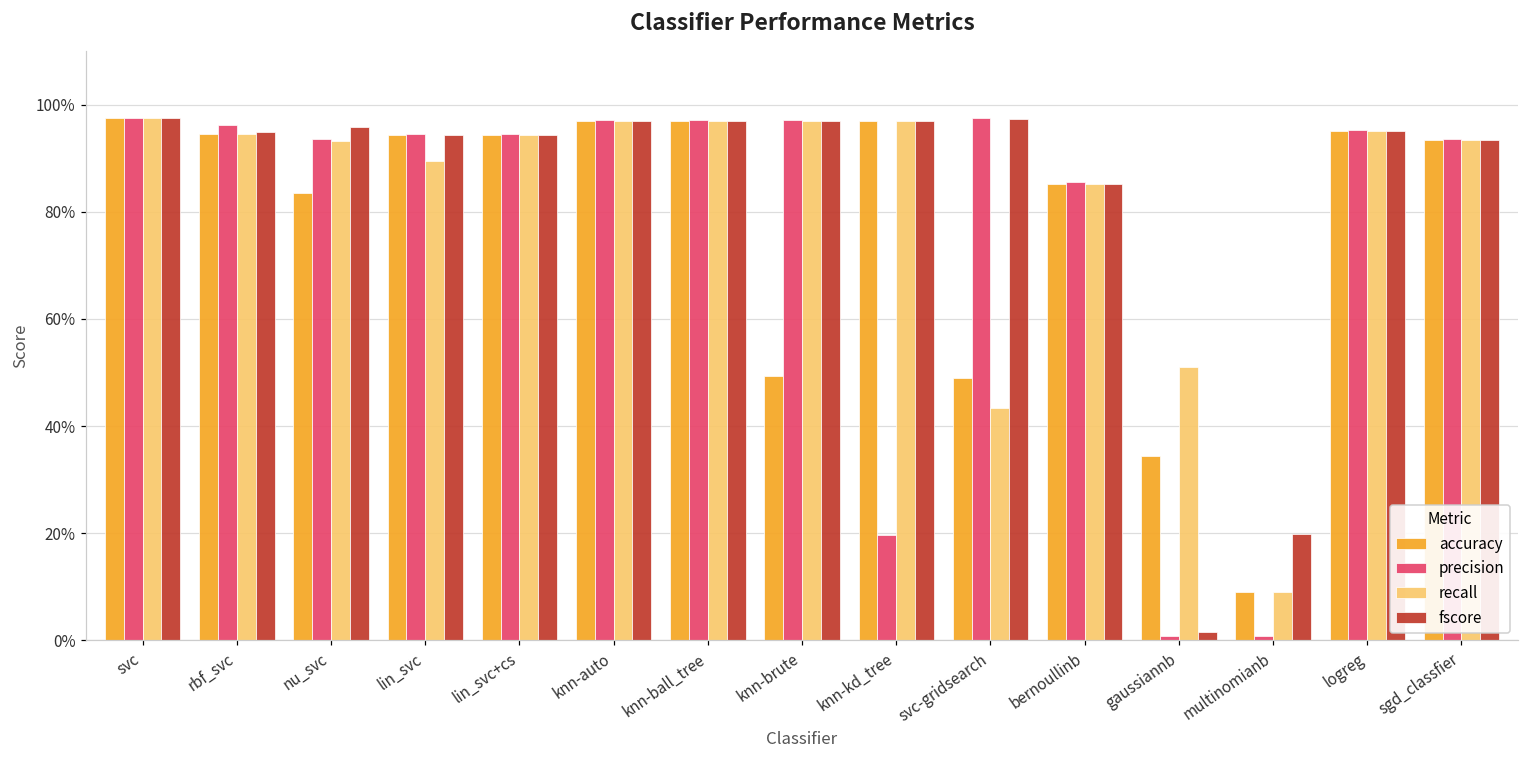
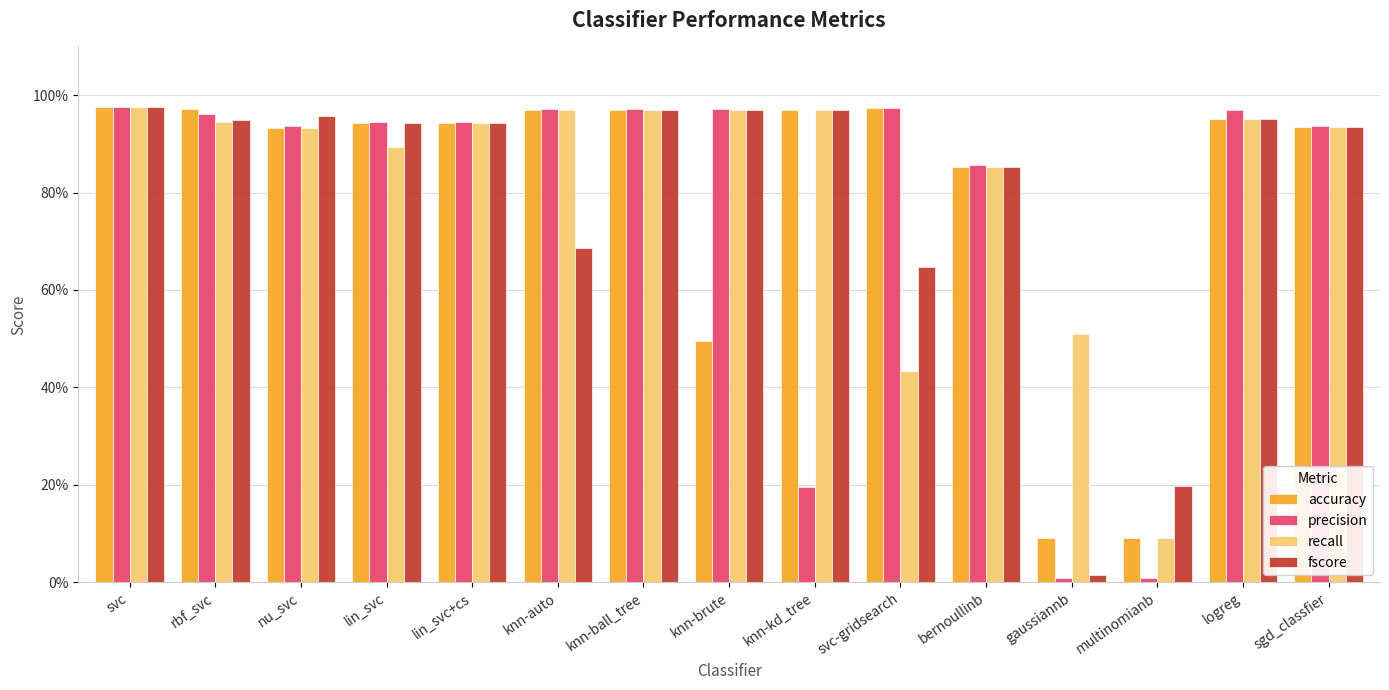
  {
    "accuracy": {
      "svc": "97%",
-     "rbf_svc": "94%",
-     "nu_svc": "84%",
+     "rbf_svc": "97%",
+     "nu_svc": "93%",
      "lin_svc": "94%",
      "lin_svc+cs": "94%",
      "knn-auto": "97%",
      "knn-ball_tree": "97%",
      "knn-brute": "49%",
      "knn-kd_tree": "97%",
-     "svc-gridsearch": "49%",
+     "svc-gridsearch": "97%",
      "bernoullinb": "85%",
-     "gaussiannb": "34%",
+     "gaussiannb": "9%",
      "multinomianb": "9%",
      "logreg": "95%",
      "sgd_classfier": "93%"
    },
    "precision": {
      "svc": "98%",
      "rbf_svc": "96%",
      "nu_svc": "94%",
      "lin_svc": "95%",
      "lin_svc+cs": "95%",
      "knn-auto": "97%",
      "knn-ball_tree": "97%",
      "knn-brute": "97%",
      "knn-kd_tree": "20%",
      "svc-gridsearch": "97%",
      "bernoullinb": "86%",
      "gaussiannb": "1%",
      "multinomianb": "1%",
-     "logreg": "95%",
+     "logreg": "97%",
      "sgd_classfier": "94%"
    },
    "recall": {
      "svc": "97%",
      "rbf_svc": "94%",
      "nu_svc": "93%",
      "lin_svc": "89%",
      "lin_svc+cs": "94%",
      "knn-auto": "97%",
      "knn-ball_tree": "97%",
      "knn-brute": "97%",
      "knn-kd_tree": "97%",
      "svc-gridsearch": "43%",
      "bernoullinb": "85%",
      "gaussiannb": "51%",
      "multinomianb": "9%",
      "logreg": "95%",
      "sgd_classfier": "93%"
    },
    "fscore": {
      "svc": "97%",
      "rbf_svc": "95%",
      "nu_svc": "96%",
      "lin_svc": "94%",
      "lin_svc+cs": "94%",
-     "knn-auto": "97%",
+     "knn-auto": "69%",
      "knn-ball_tree": "97%",
      "knn-brute": "97%",
      "knn-kd_tree": "97%",
-     "svc-gridsearch": "97%",
+     "svc-gridsearch": "65%",
      "bernoullinb": "85%",
      "gaussiannb": "2%",
      "multinomianb": "20%",
      "logreg": "95%",
      "sgd_classfier": "93%"
    }
  }
